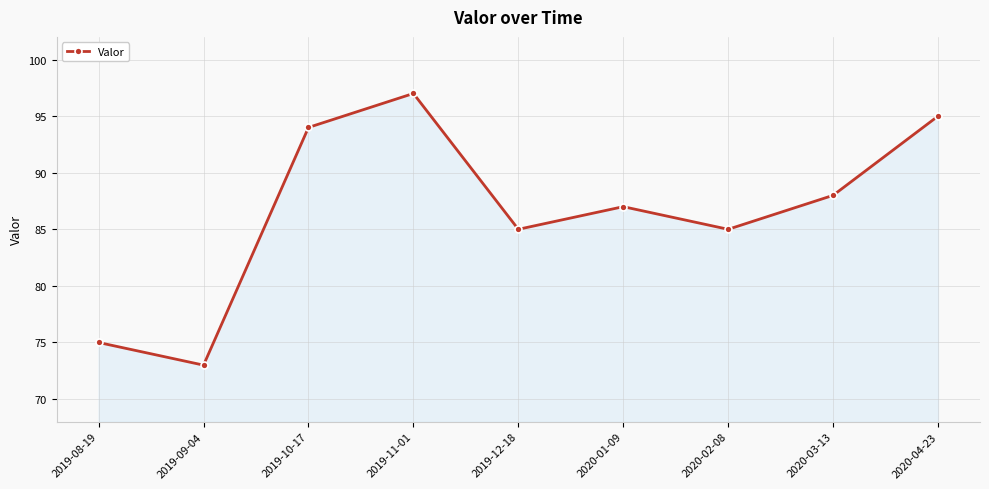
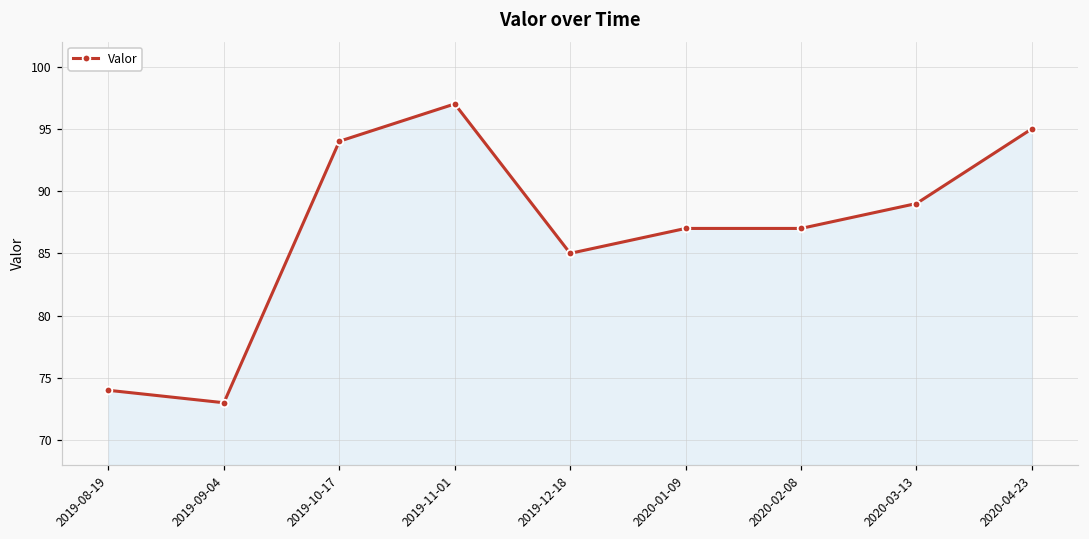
  {
-   "2019-08-19": 75,
+   "2019-08-19": 74,
    "2019-09-04": 73,
    "2019-10-17": 94,
    "2019-11-01": 97,
    "2019-12-18": 85,
    "2020-01-09": 87,
-   "2020-02-08": 85,
-   "2020-03-13": 88,
+   "2020-02-08": 87,
+   "2020-03-13": 89,
    "2020-04-23": 95
  }
